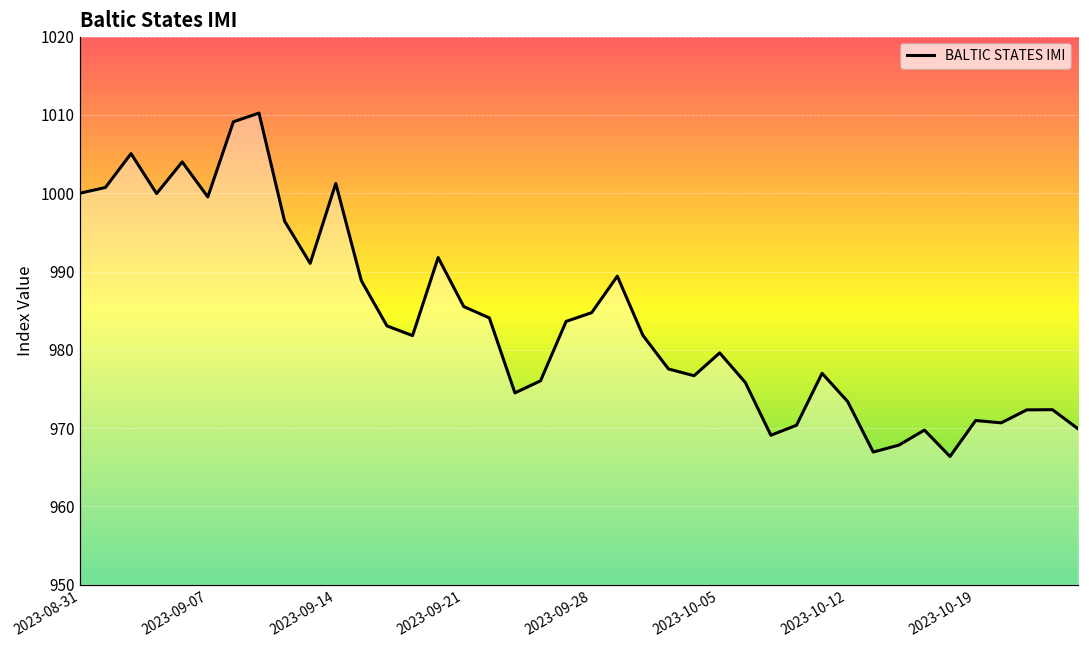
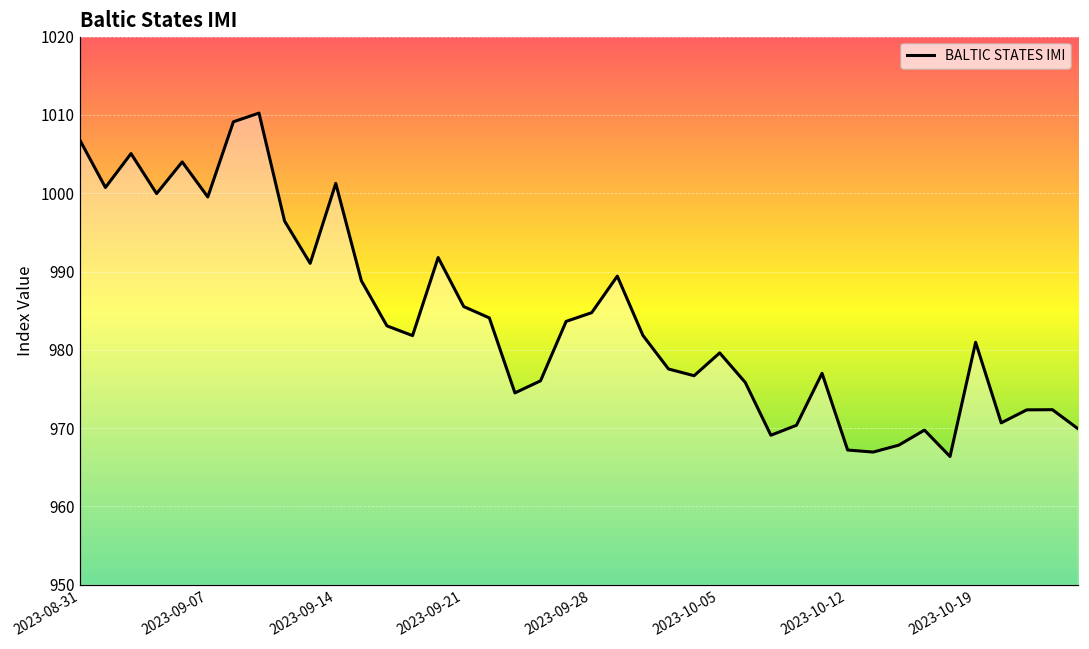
  {
-   "2023-08-31": 1000,
+   "2023-08-31": 1007,
    "2023-09-07": 1000,
    "2023-09-14": 1001,
    "2023-09-21": 986,
    "2023-09-28": 985,
    "2023-10-05": 980,
-   "2023-10-12": 973,
-   "2023-10-19": 971
+   "2023-10-12": 967,
+   "2023-10-19": 981
  }
